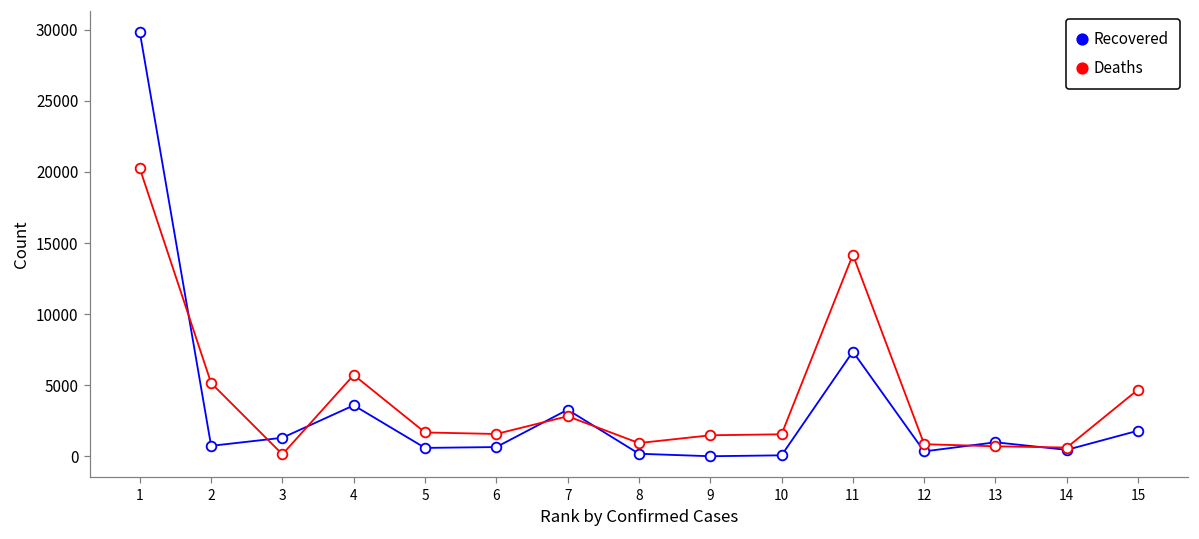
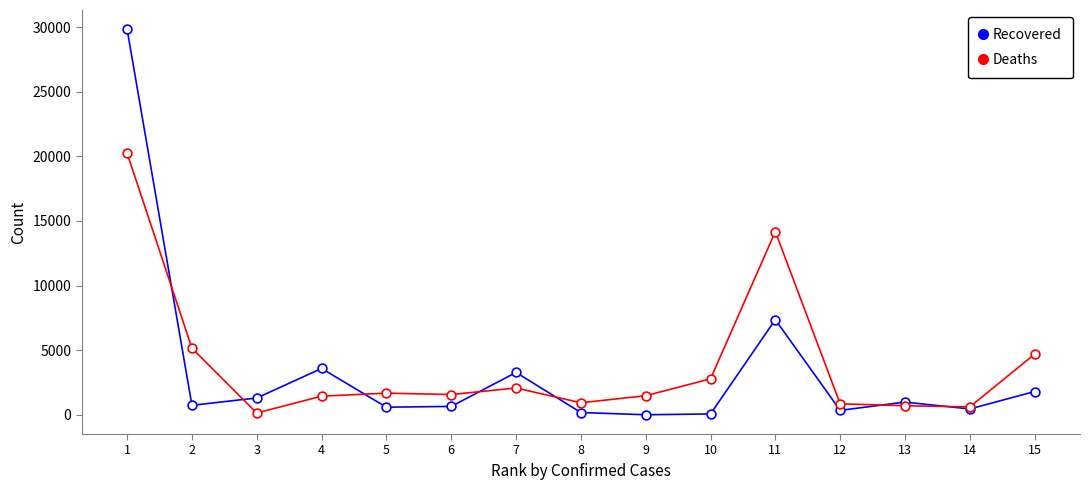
  {
    "Recovered": {
      "1": 29800,
      "2": 700,
      "3": 1300,
      "4": 3600,
      "5": 600,
      "6": 600,
      "7": 3300,
      "8": 200,
      "9": 0,
      "10": 100,
      "11": 7400,
      "12": 300,
      "13": 1000,
      "15": 1800
    },
    "Deaths": {
      "1": 20200,
      "2": 5200,
      "3": 100,
-     "4": 5700,
+     "4": 1400,
      "5": 1700,
      "6": 1600,
-     "7": 2800,
+     "7": 2100,
      "8": 900,
      "9": 1500,
-     "10": 1500,
+     "10": 2800,
      "11": 14200,
      "12": 800,
      "13": 700,
      "15": 4700
    }
  }
